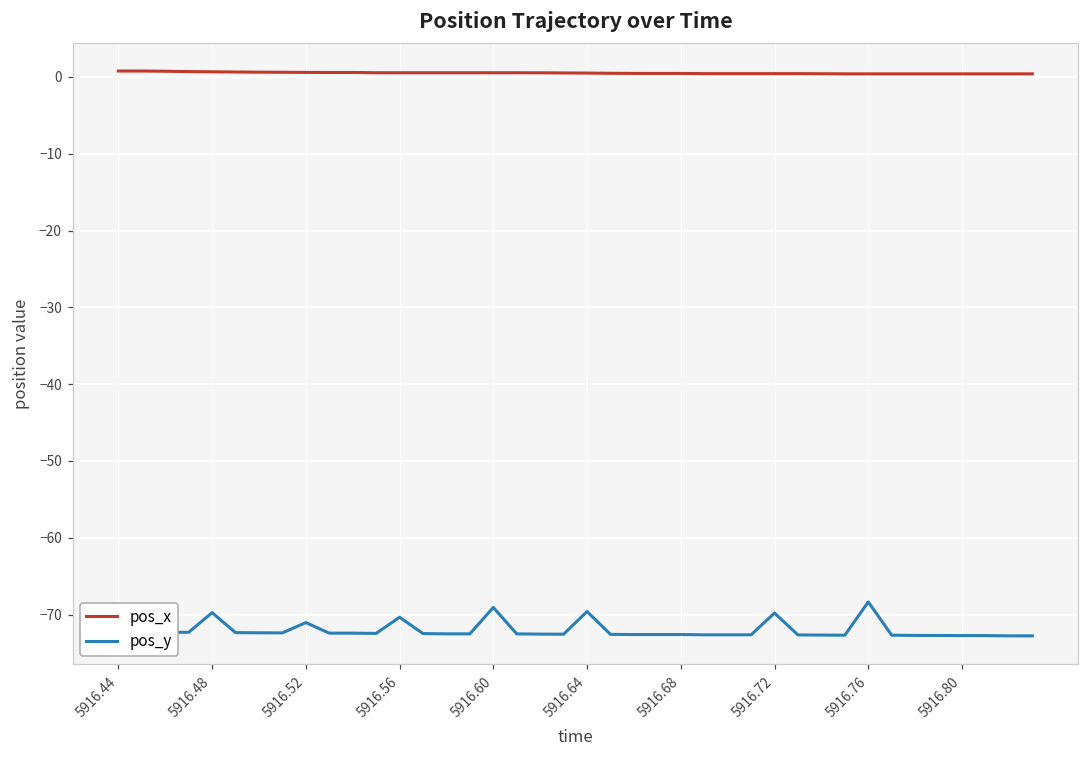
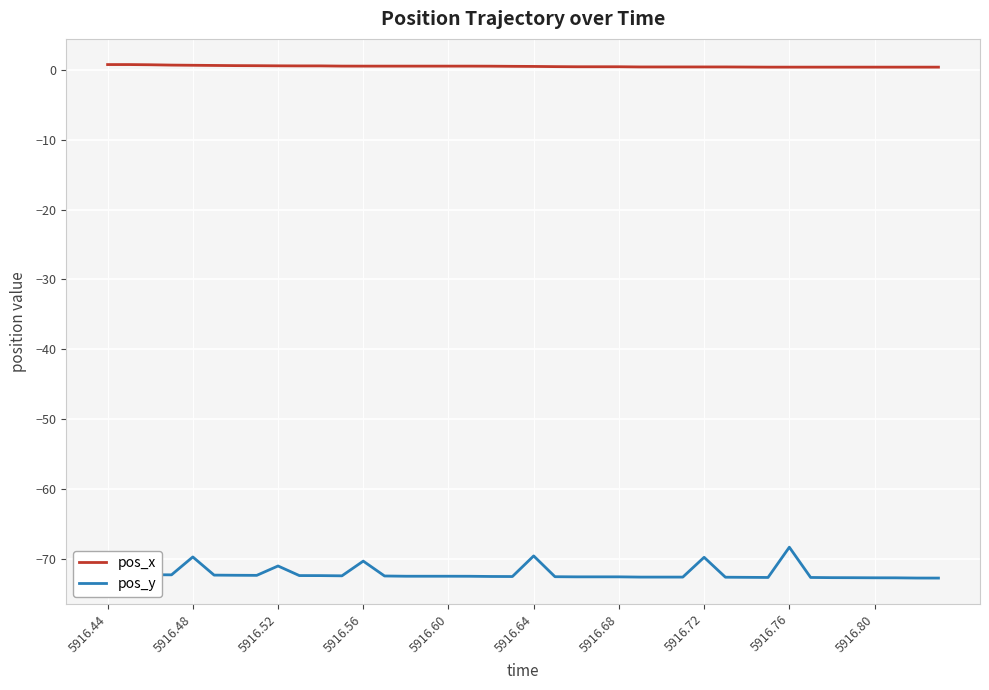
  {
    "pos_x": {
      "5916.44": 1,
      "5916.48": 1,
      "5916.52": 1,
      "5916.56": 1,
      "5916.60": 1,
      "5916.64": 0,
      "5916.68": 0,
      "5916.72": 0,
      "5916.76": 0,
      "5916.80": 0
    },
    "pos_y": {
      "5916.48": -70,
      "5916.52": -71,
      "5916.56": -70,
-     "5916.60": -69,
+     "5916.60": -73,
      "5916.64": -70,
      "5916.68": -73,
      "5916.72": -70,
      "5916.76": -68,
      "5916.80": -73
    }
  }
